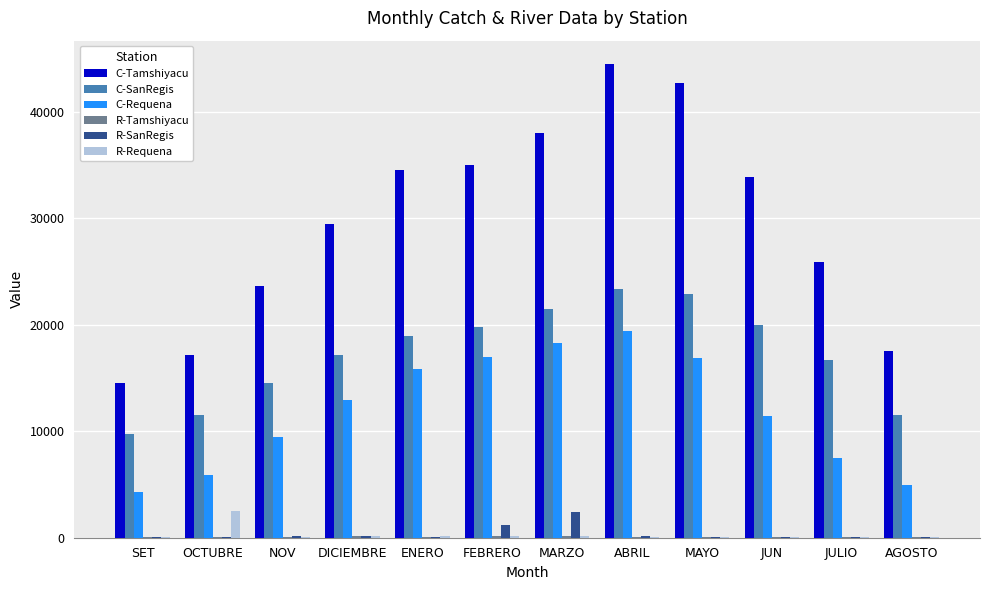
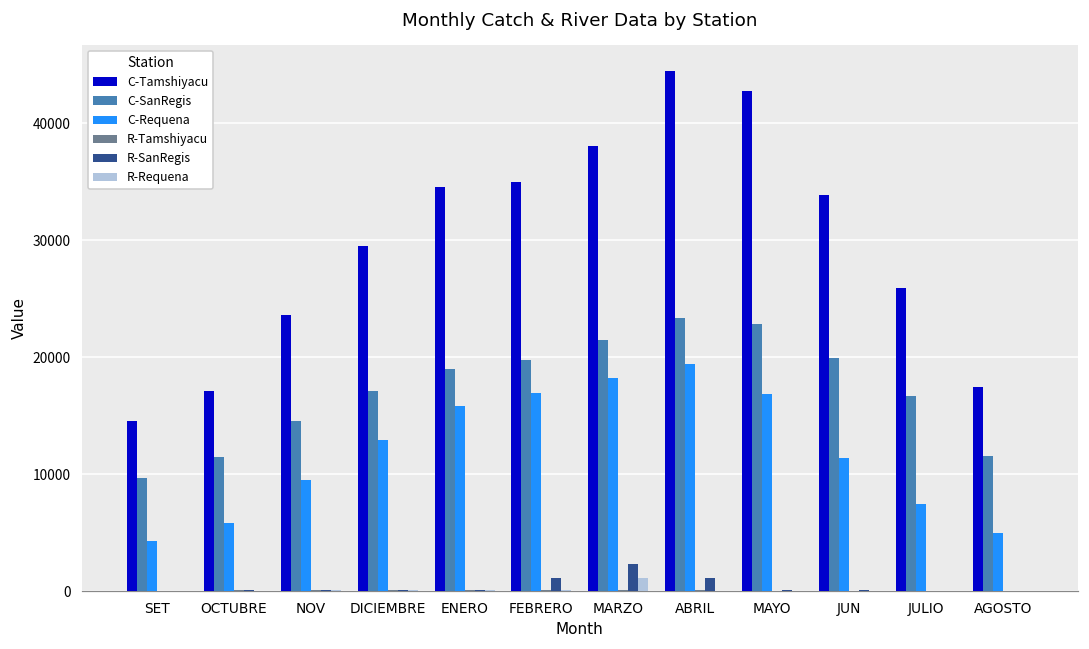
  {
    "C-Tamshiyacu": {
      "SET": 14500,
      "OCTUBRE": 17100,
      "NOV": 23600,
      "DICIEMBRE": 29500,
      "ENERO": 34500,
      "FEBRERO": 35000,
      "MARZO": 38100,
      "ABRIL": 44500,
      "MAYO": 42700,
      "JUN": 33900,
      "JULIO": 25900,
      "AGOSTO": 17500
    },
    "C-Requena": {
      "SET": 4300,
      "OCTUBRE": 5800,
      "NOV": 9500,
      "DICIEMBRE": 12900,
      "ENERO": 15900,
      "FEBRERO": 16900,
      "MARZO": 18300,
      "ABRIL": 19400,
      "MAYO": 16900,
      "JUN": 11400,
      "JULIO": 7500,
      "AGOSTO": 5000
    },
    "R-SanRegis": {
      "FEBRERO": 1200,
      "MARZO": 2400,
-     "ABRIL": 100
+     "ABRIL": 1200
    },
    "R-Requena": {
-     "OCTUBRE": 2500,
-     "MARZO": 100
+     "OCTUBRE": 100,
+     "MARZO": 1100
    }
  }
